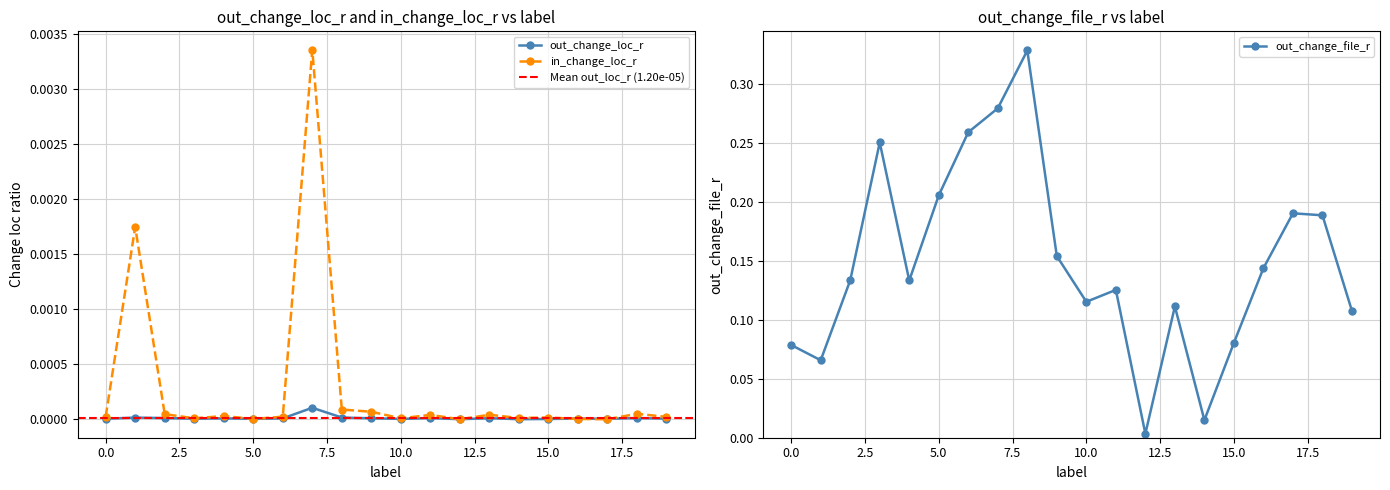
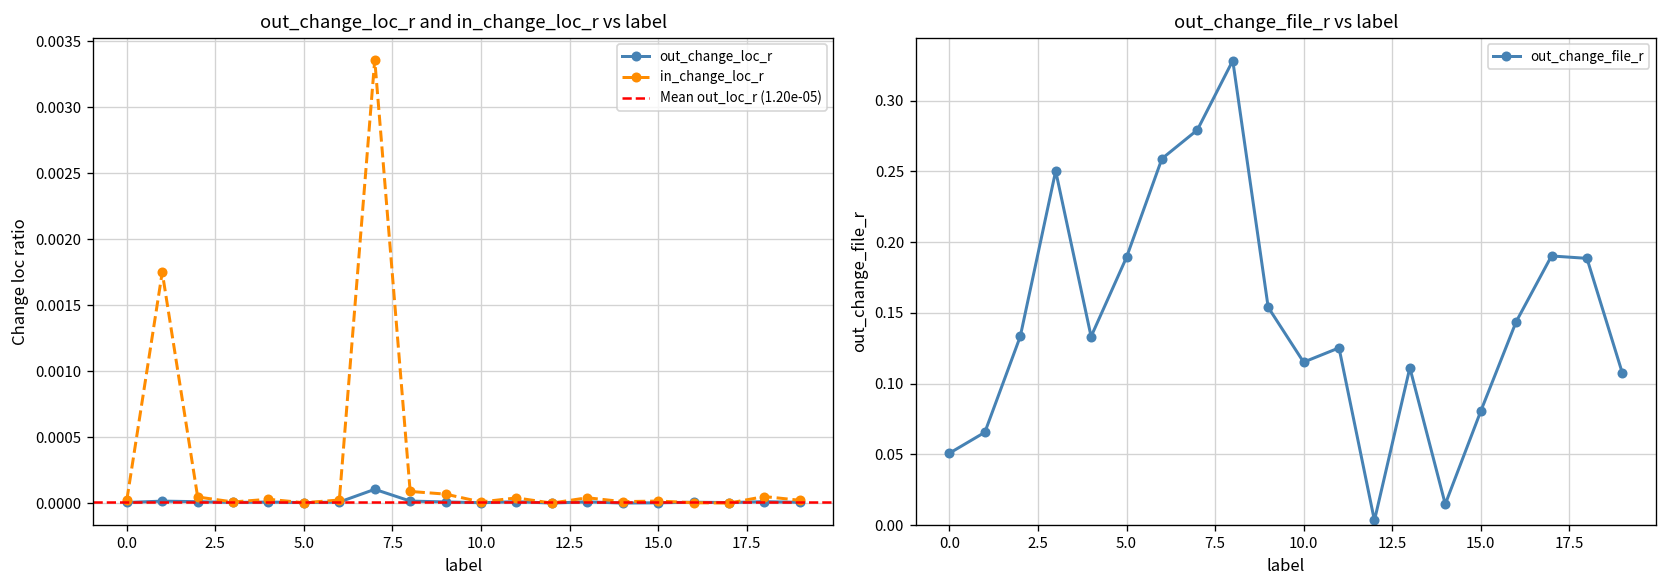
  {
    "out_change_file_r vs label": {
-     "0.0": 0.079,
-     "5.0": 0.205,
+     "0.0": 0.051,
+     "5.0": 0.189,
      "10.0": 0.115,
      "15.0": 0.080
    }
  }
